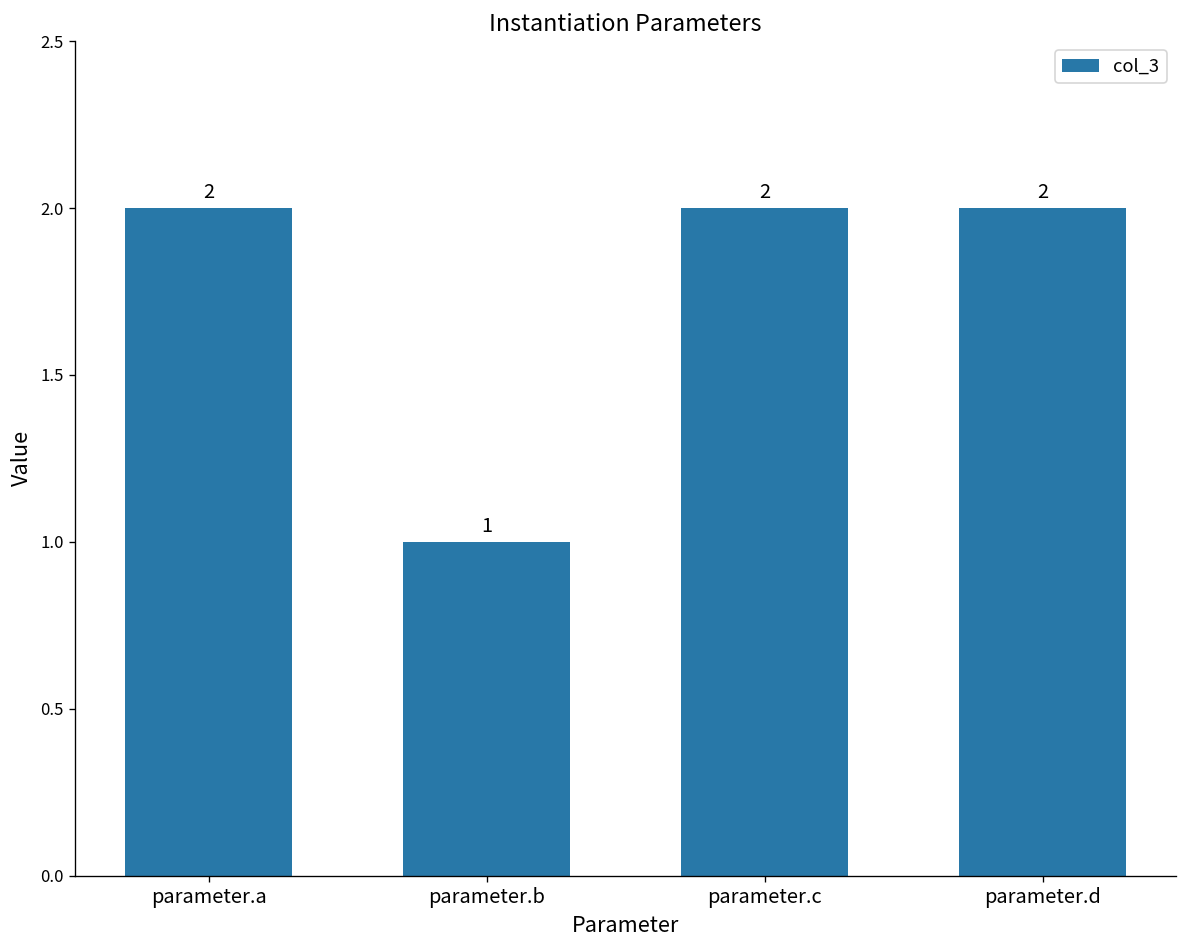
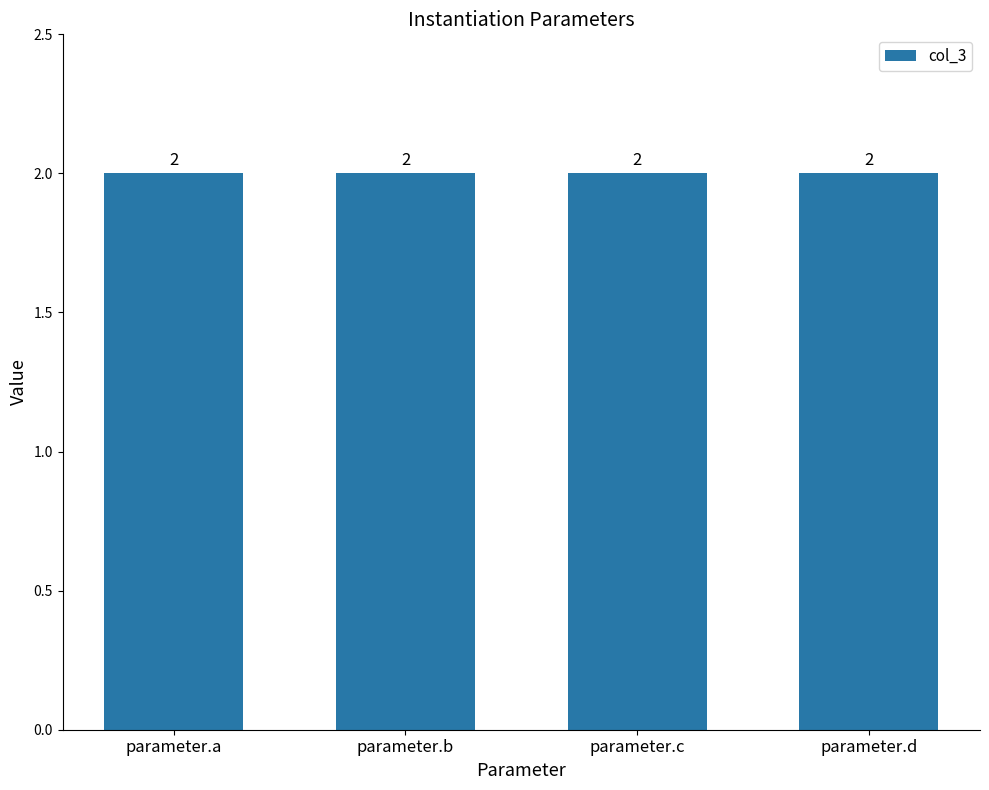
  {
    "parameter.a": 2,
-   "parameter.b": 1,
+   "parameter.b": 2,
    "parameter.c": 2,
    "parameter.d": 2
  }
